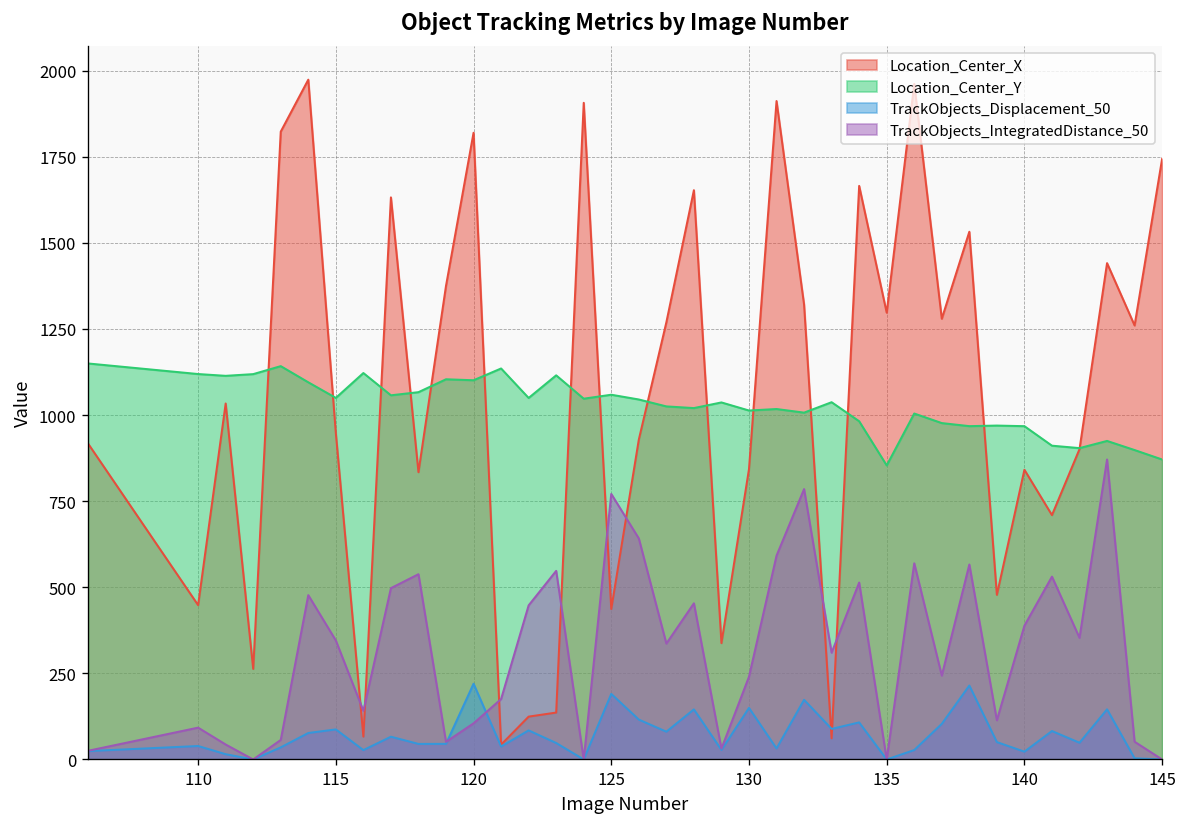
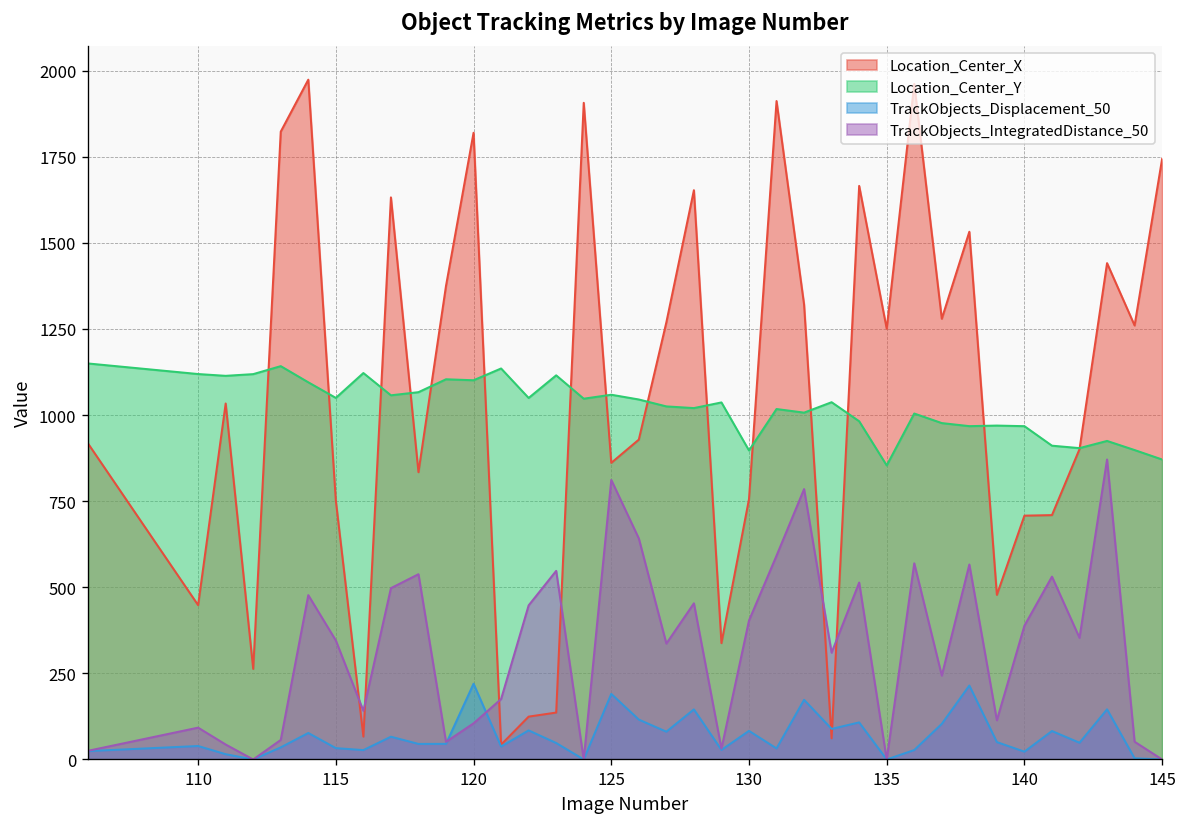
  {
    "Location_Center_X": {
      "110": 450,
-     "115": 950,
+     "115": 750,
      "120": 1820,
-     "125": 440,
-     "130": 840,
-     "135": 1300,
-     "140": 840,
+     "125": 860,
+     "130": 760,
+     "135": 1250,
+     "140": 710,
      "145": 1740
    },
    "Location_Center_Y": {
      "110": 1120,
      "115": 1050,
      "120": 1100,
      "125": 1060,
-     "130": 1010,
+     "130": 900,
      "135": 850,
      "140": 970,
      "145": 870
    },
    "TrackObjects_Displacement_50": {
      "110": 40,
-     "115": 90,
+     "115": 30,
      "120": 220,
      "125": 190,
-     "130": 150,
+     "130": 80,
      "140": 20
    },
    "TrackObjects_IntegratedDistance_50": {
      "110": 90,
      "115": 350,
      "120": 100,
-     "125": 770,
-     "130": 240,
+     "125": 810,
+     "130": 400,
      "140": 390
    }
  }
